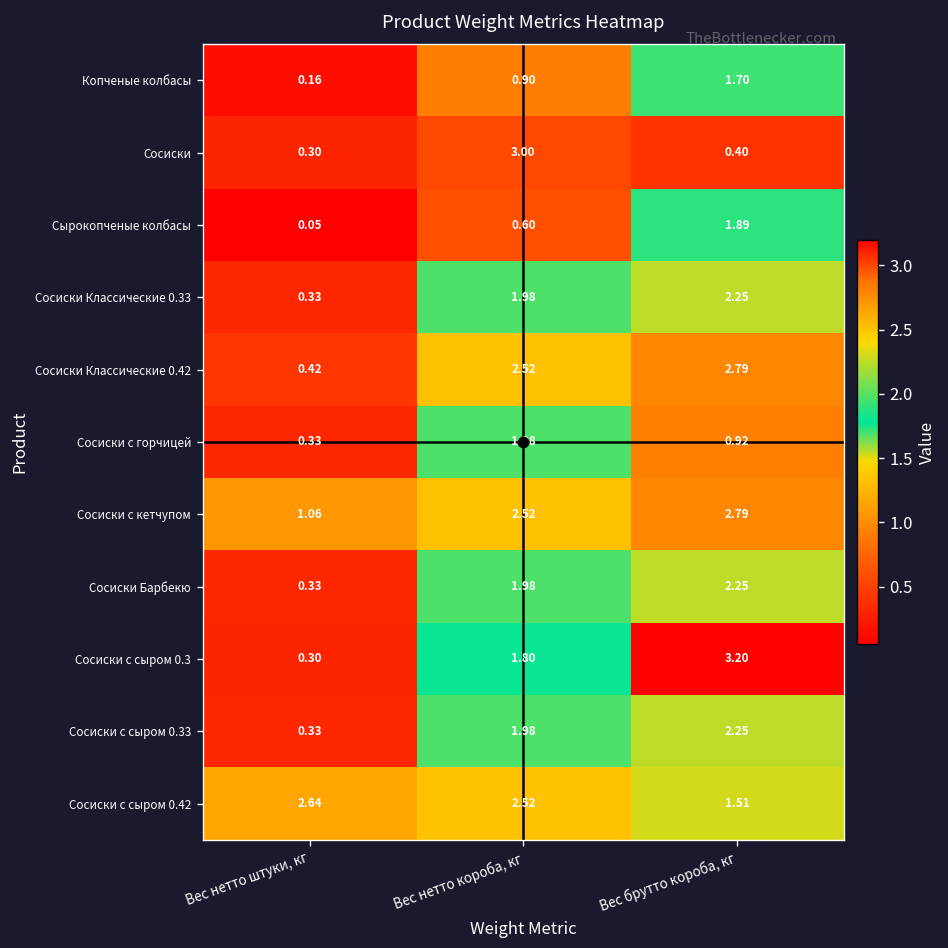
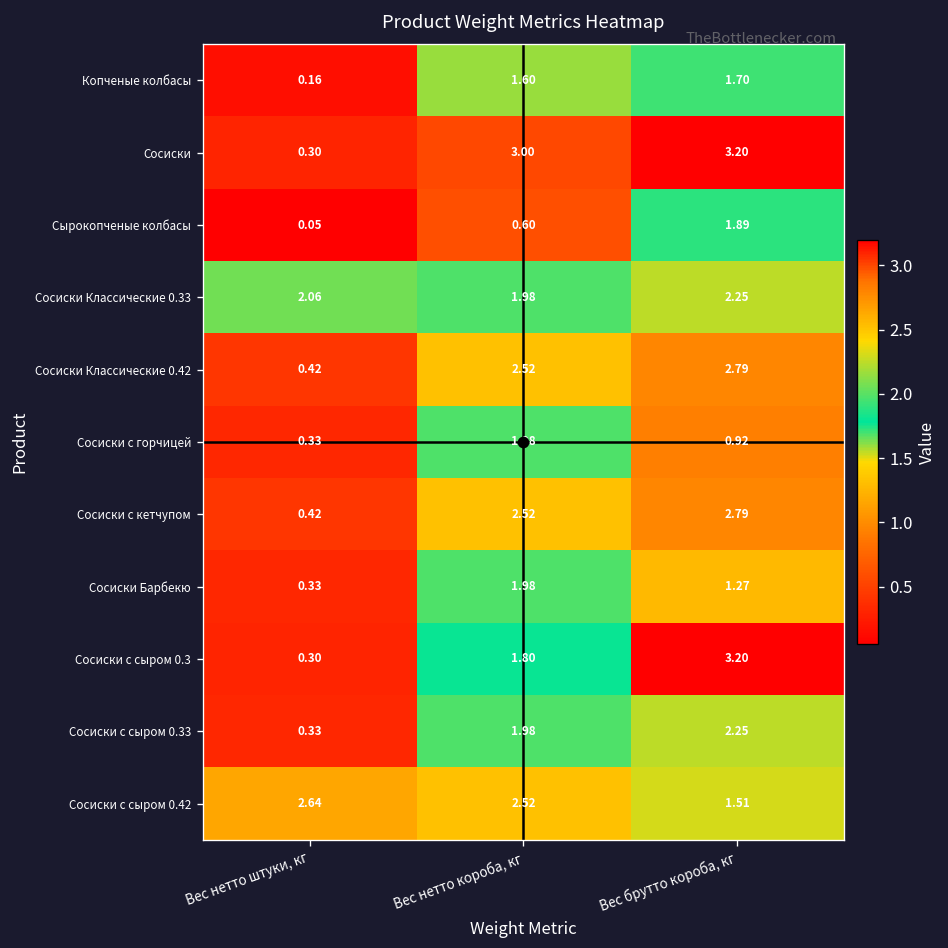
  {
    "Копченые колбасы": {
      "Вес нетто штуки, кг": 0.16,
-     "Вес нетто короба, кг": 0.90,
+     "Вес нетто короба, кг": 1.60,
      "Вес брутто короба, кг": 1.70
    },
    "Сосиски": {
      "Вес нетто штуки, кг": 0.30,
      "Вес нетто короба, кг": 3.00,
-     "Вес брутто короба, кг": 0.40
+     "Вес брутто короба, кг": 3.20
    },
    "Сырокопченые колбасы": {
      "Вес нетто штуки, кг": 0.05,
      "Вес нетто короба, кг": 0.60,
      "Вес брутто короба, кг": 1.89
    },
    "Сосиски Классические 0.33": {
-     "Вес нетто штуки, кг": 0.33,
+     "Вес нетто штуки, кг": 2.06,
      "Вес нетто короба, кг": 1.98,
      "Вес брутто короба, кг": 2.25
    },
    "Сосиски Классические 0.42": {
      "Вес нетто штуки, кг": 0.42,
      "Вес нетто короба, кг": 2.52,
      "Вес брутто короба, кг": 2.79
    },
    "Сосиски с горчицей": {
      "Вес нетто штуки, кг": 0.33,
      "Вес брутто короба, кг": 0.92
    },
    "Сосиски с кетчупом": {
-     "Вес нетто штуки, кг": 1.06,
+     "Вес нетто штуки, кг": 0.42,
      "Вес нетто короба, кг": 2.52,
      "Вес брутто короба, кг": 2.79
    },
    "Сосиски Барбекю": {
      "Вес нетто штуки, кг": 0.33,
      "Вес нетто короба, кг": 1.98,
-     "Вес брутто короба, кг": 2.25
+     "Вес брутто короба, кг": 1.27
    },
    "Сосиски с сыром 0.3": {
      "Вес нетто штуки, кг": 0.30,
      "Вес нетто короба, кг": 1.80,
      "Вес брутто короба, кг": 3.20
    },
    "Сосиски с сыром 0.33": {
      "Вес нетто штуки, кг": 0.33,
      "Вес нетто короба, кг": 1.98,
      "Вес брутто короба, кг": 2.25
    },
    "Сосиски с сыром 0.42": {
      "Вес нетто штуки, кг": 2.64,
      "Вес нетто короба, кг": 2.52,
      "Вес брутто короба, кг": 1.51
    }
  }
